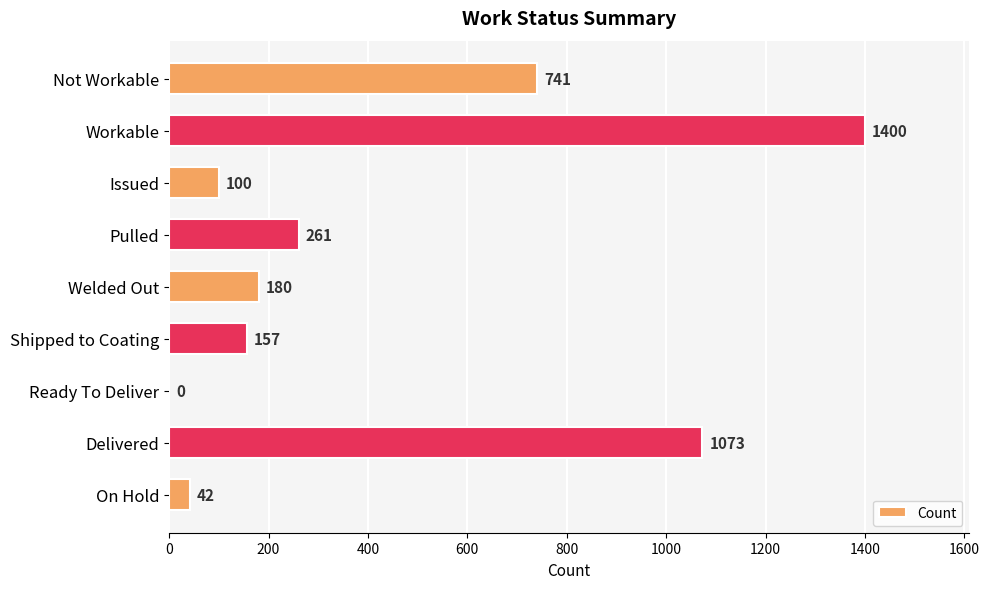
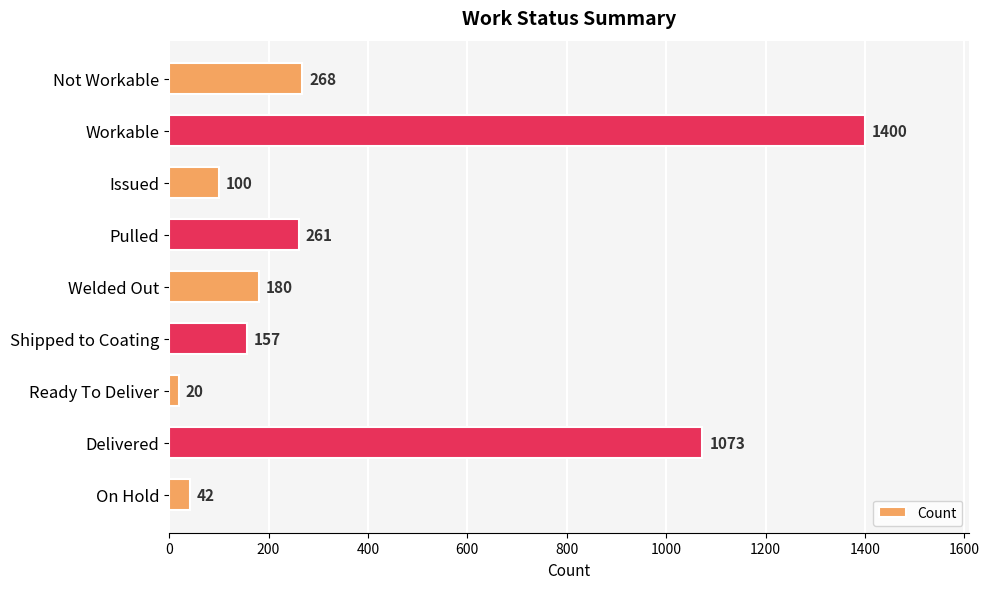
  {
-   "Not Workable": 741,
+   "Not Workable": 268,
    "Workable": 1400,
    "Issued": 100,
    "Pulled": 261,
    "Welded Out": 180,
    "Shipped to Coating": 157,
-   "Ready To Deliver": 0,
+   "Ready To Deliver": 20,
    "Delivered": 1073,
    "On Hold": 42
  }
